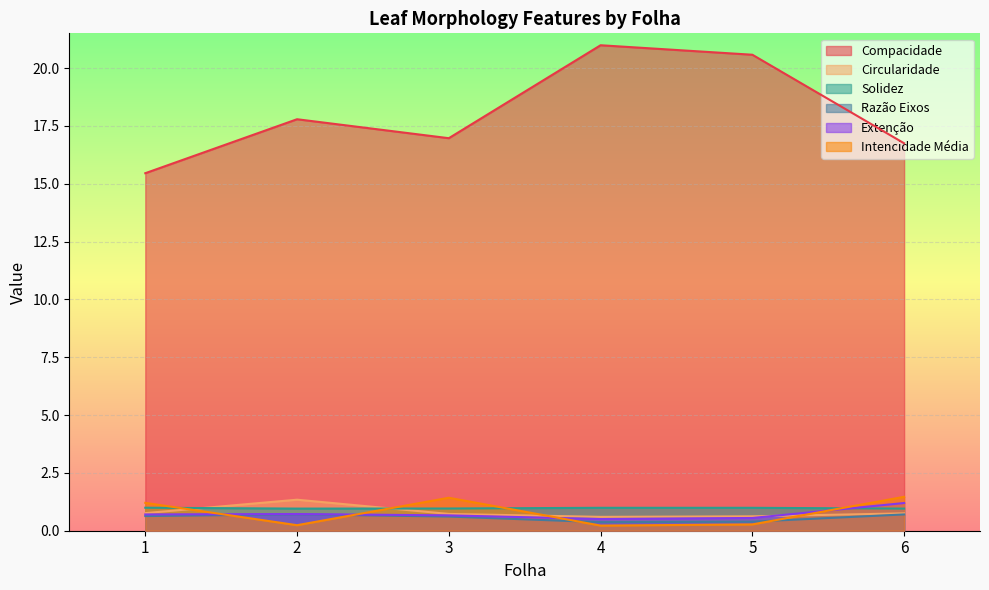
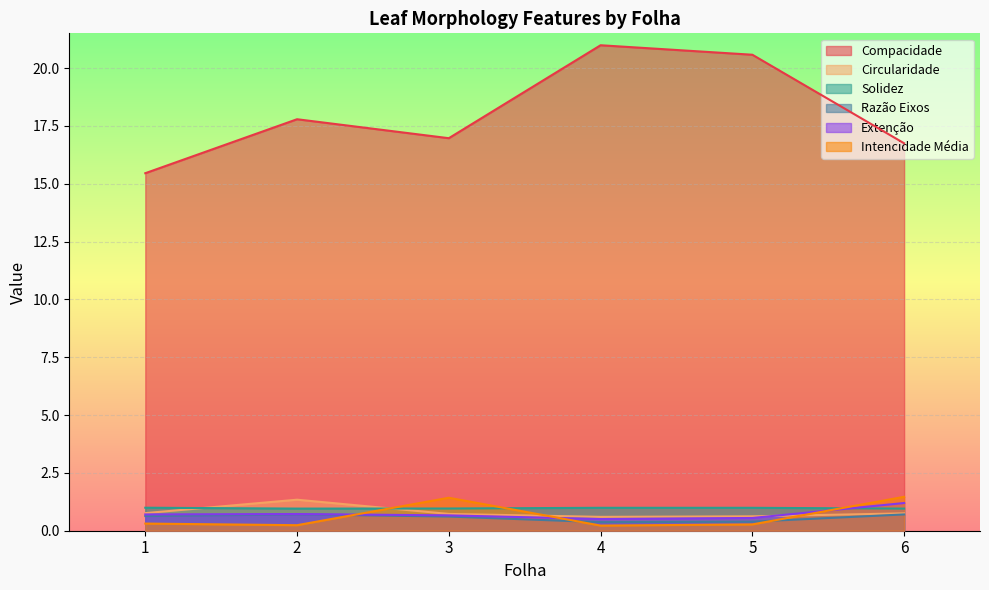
  {
    "Compacidade": {
      "1": 15.5,
      "2": 17.8,
      "3": 17.0,
      "4": 21.0,
      "5": 20.6
    },
    "Circularidade": {
      "2": 1.3
    },
    "Extenção": {
      "6": 1.2
    },
    "Intencidade Média": {
-     "1": 1.2,
+     "1": 0.3,
      "2": 0.2,
      "3": 1.4,
      "4": 0.2,
      "5": 0.3,
      "6": 1.5
    }
  }
